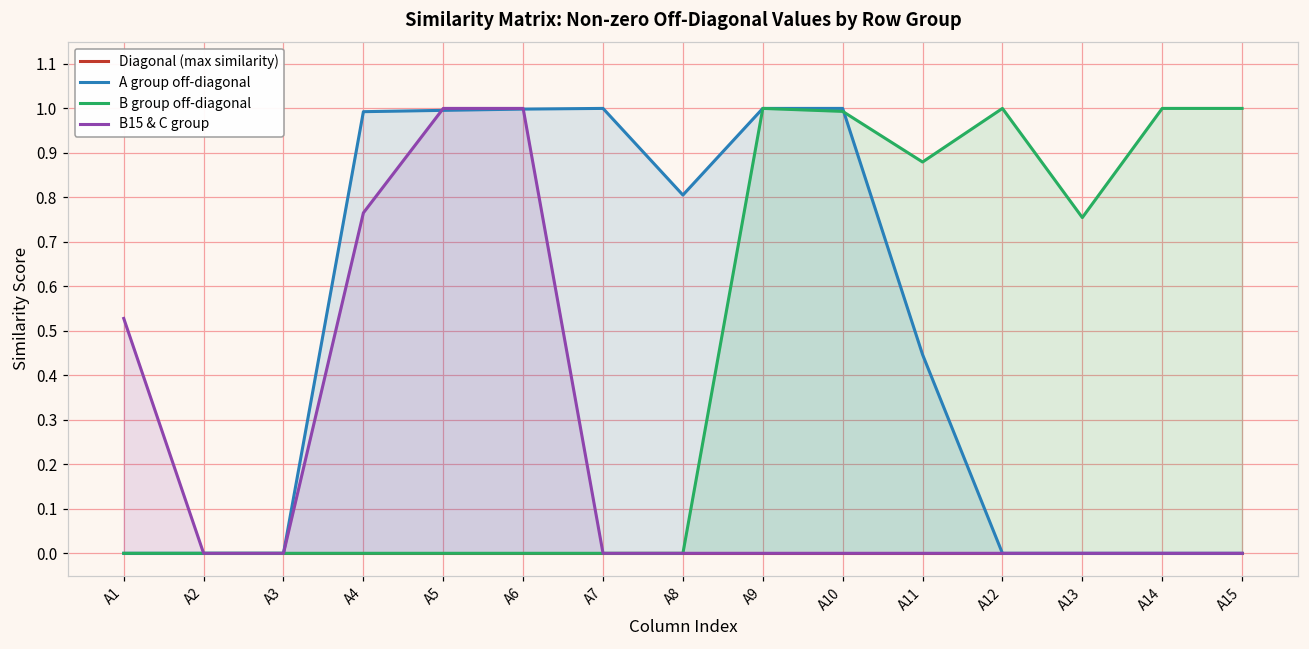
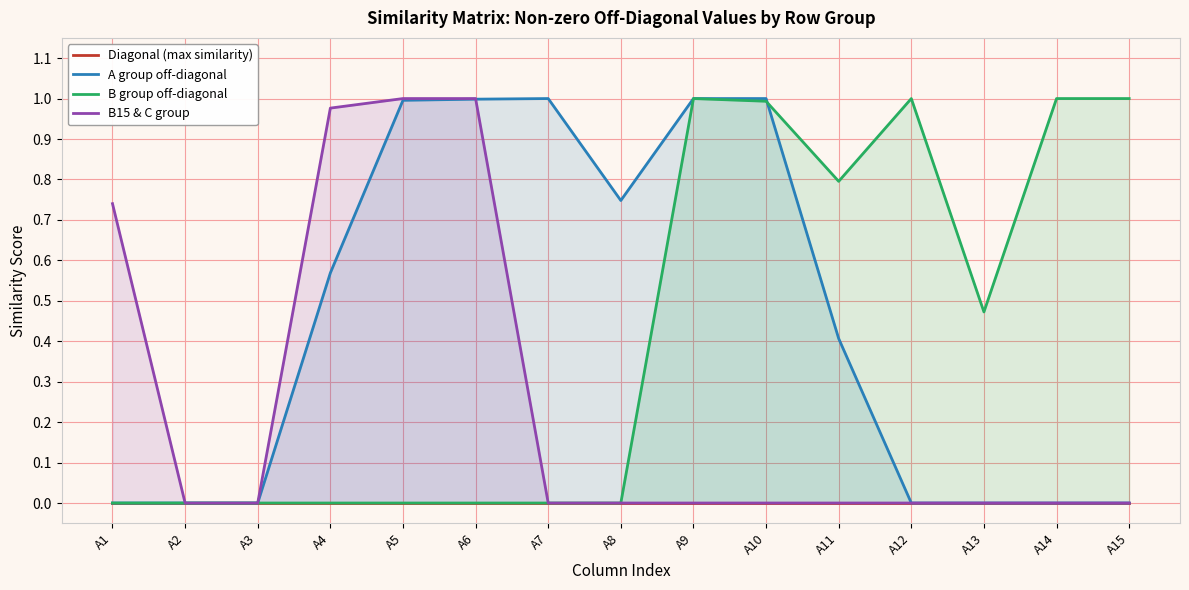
  {
    "A group off-diagonal": {
-     "A4": 0.99,
+     "A4": 0.57,
      "A7": 1.00,
-     "A8": 0.81,
+     "A8": 0.75,
      "A10": 1.00,
-     "A11": 0.45
+     "A11": 0.41
    },
    "B group off-diagonal": {
      "A10": 0.99,
-     "A11": 0.88,
+     "A11": 0.80,
      "A12": 1.00,
-     "A13": 0.75,
+     "A13": 0.47,
      "A14": 1.00,
      "A15": 1.00
    },
    "B15 & C group": {
-     "A1": 0.53,
-     "A4": 0.77
+     "A1": 0.74,
+     "A4": 0.98
    }
  }
